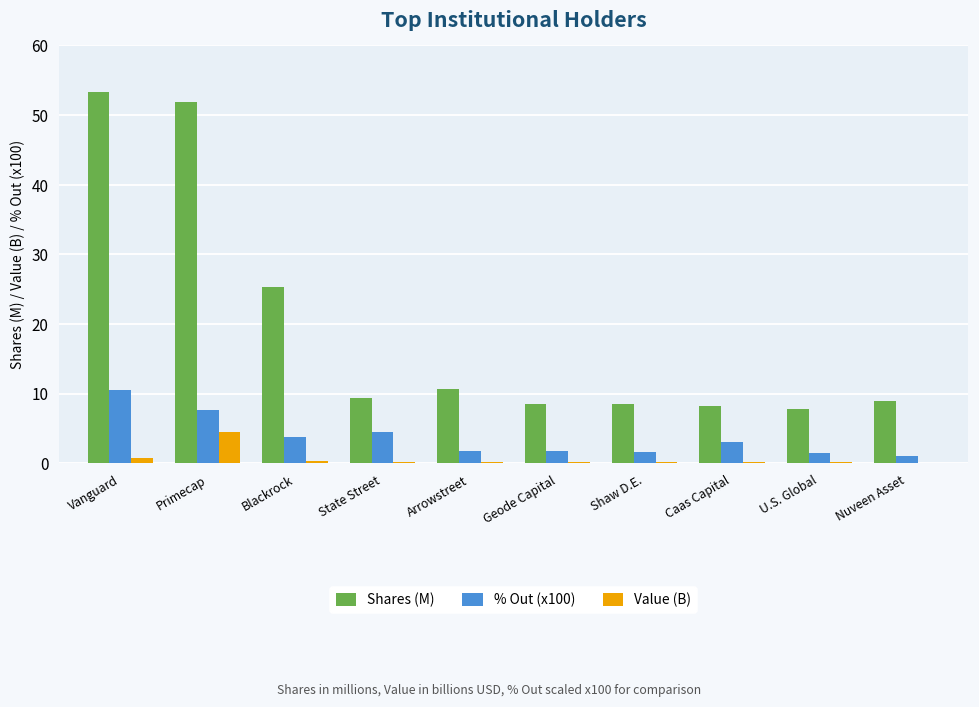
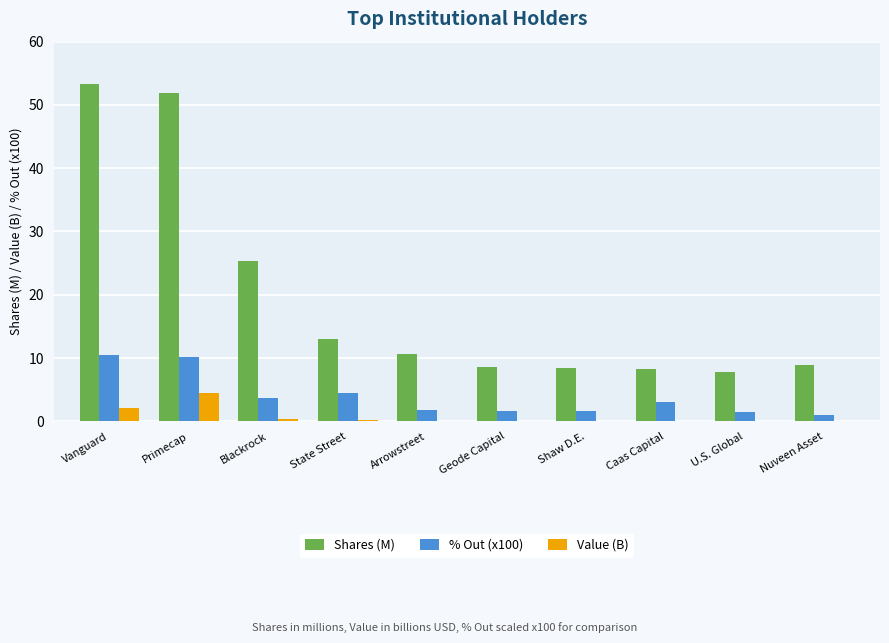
  {
    "Shares (M)": {
      "Vanguard": 53,
      "Primecap": 52,
      "Blackrock": 25,
-     "State Street": 9,
+     "State Street": 13,
      "Arrowstreet": 11,
      "Geode Capital": 9,
      "Shaw D.E.": 8,
      "Caas Capital": 8,
      "U.S. Global": 8,
      "Nuveen Asset": 9
    },
    "% Out (x100)": {
      "Vanguard": 10,
-     "Primecap": 8,
+     "Primecap": 10,
      "Blackrock": 4,
      "State Street": 4,
      "Arrowstreet": 2,
      "Geode Capital": 2,
      "Shaw D.E.": 2,
      "Caas Capital": 3,
      "U.S. Global": 2,
      "Nuveen Asset": 1
    },
    "Value (B)": {
-     "Vanguard": 1,
+     "Vanguard": 2,
      "Primecap": 5
    }
  }
